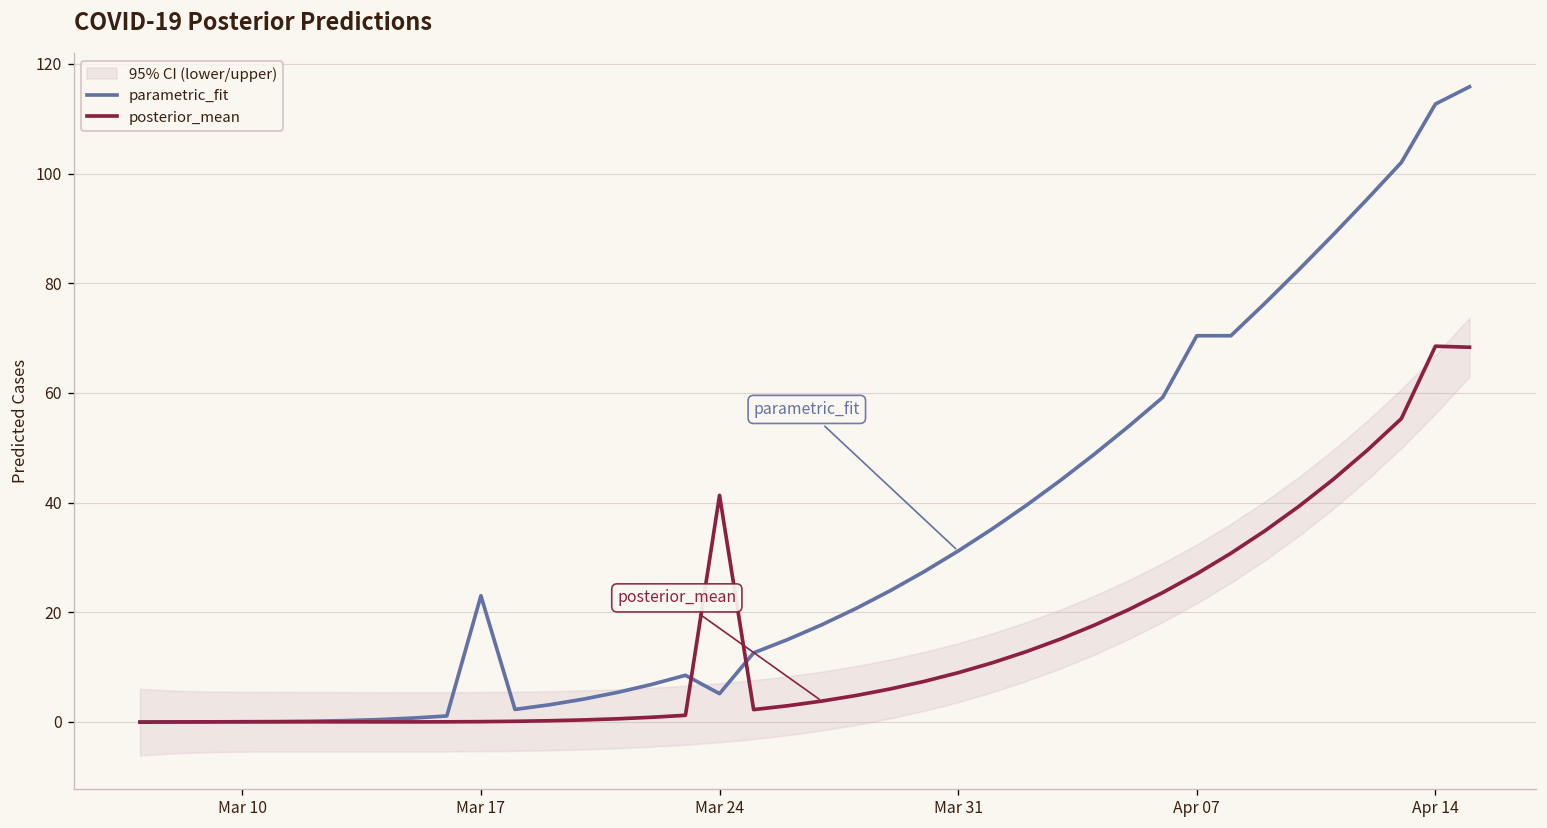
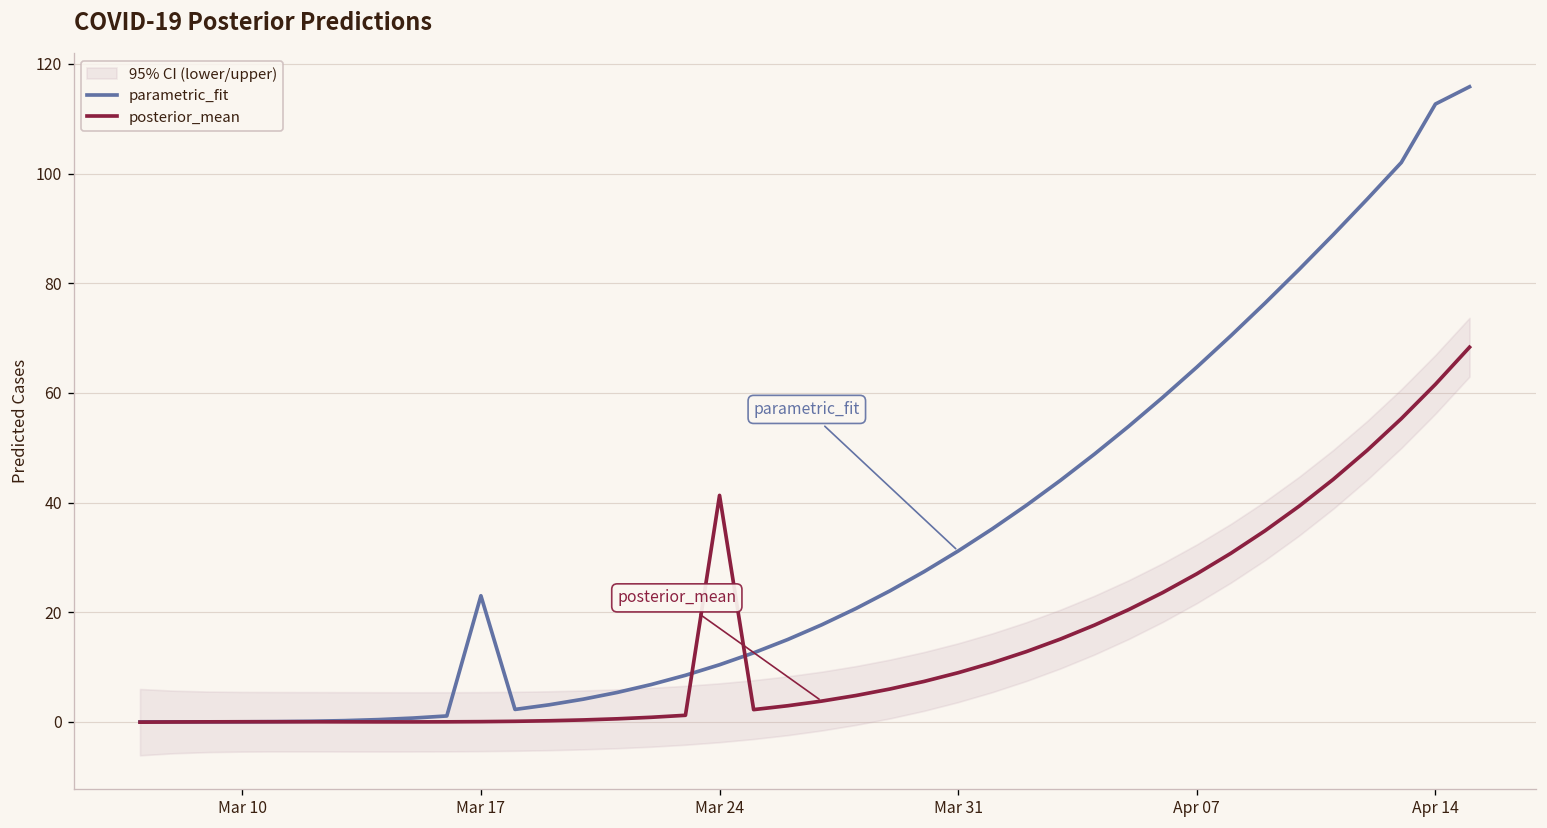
  {
    "parametric_fit": {
      "Mar 17": 23,
-     "Mar 24": 5,
+     "Mar 24": 10,
      "Mar 31": 31,
-     "Apr 07": 70,
+     "Apr 07": 65,
      "Apr 14": 113
    },
    "posterior_mean": {
      "Mar 17": 0,
      "Mar 24": 41,
      "Mar 31": 9,
      "Apr 07": 27,
-     "Apr 14": 69
+     "Apr 14": 62
    }
  }
